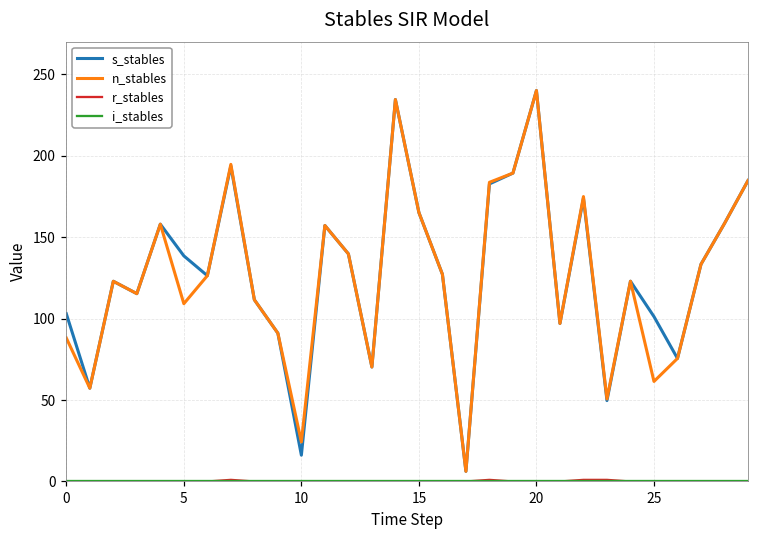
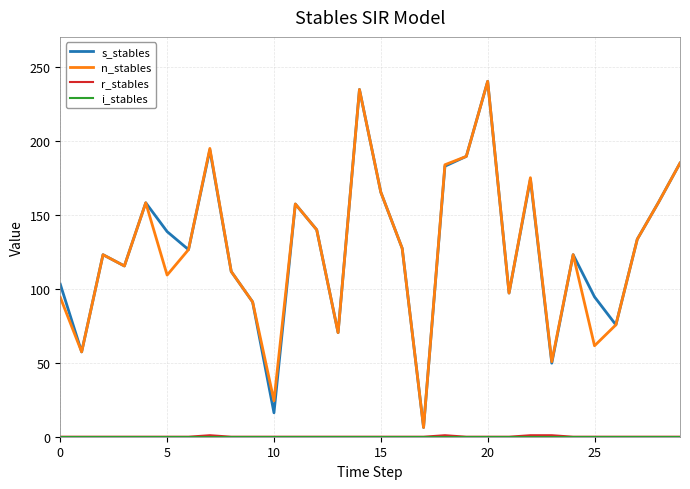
  {
    "s_stables": {
      "0": 103,
      "5": 139,
      "10": 16,
-     "25": 101
+     "25": 94
    },
    "n_stables": {
-     "0": 88,
+     "0": 94,
      "5": 109,
      "10": 24,
      "25": 61
    }
  }
